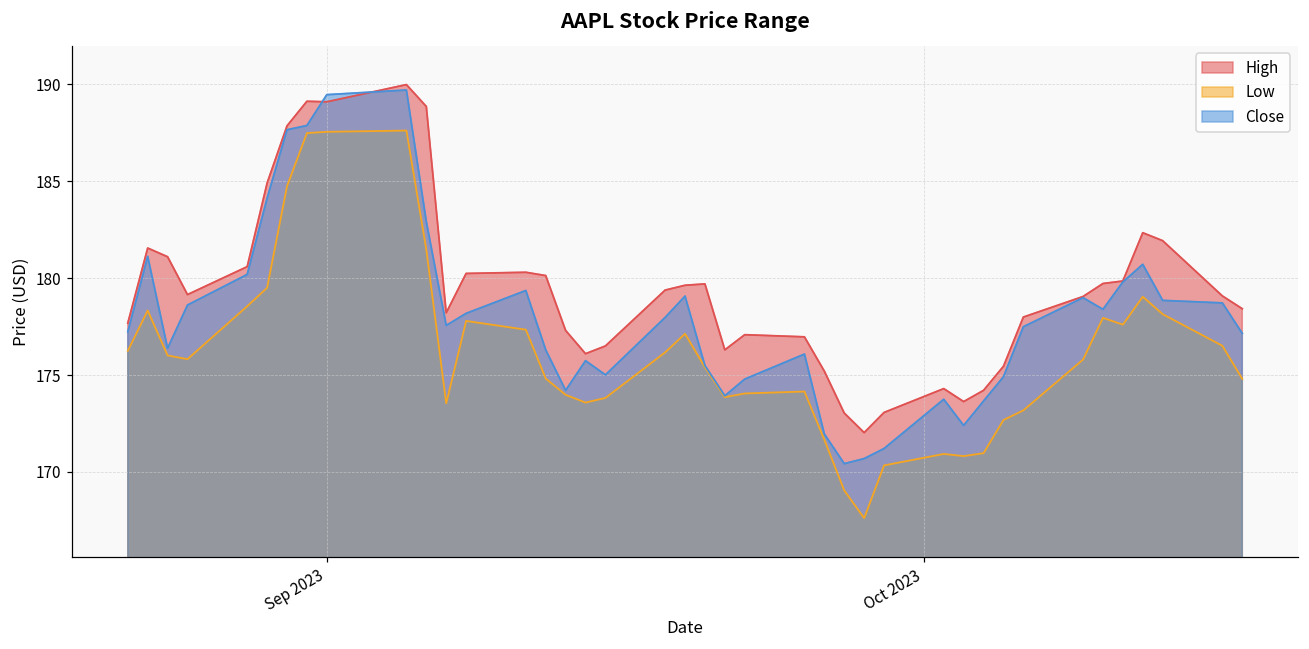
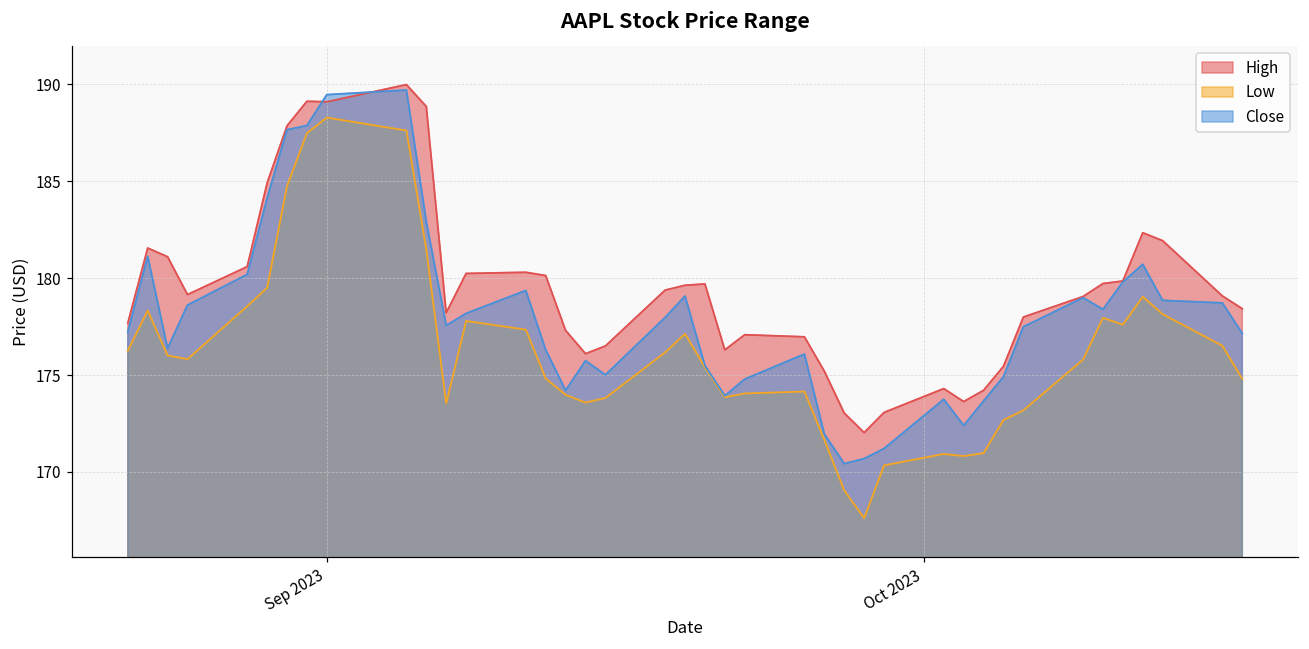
  {
    "High": {
      "Sep 2023": 189.1
    },
    "Low": {
-     "Sep 2023": 187.5
+     "Sep 2023": 188.3
    },
    "Close": {
      "Sep 2023": 189.5
    }
  }
